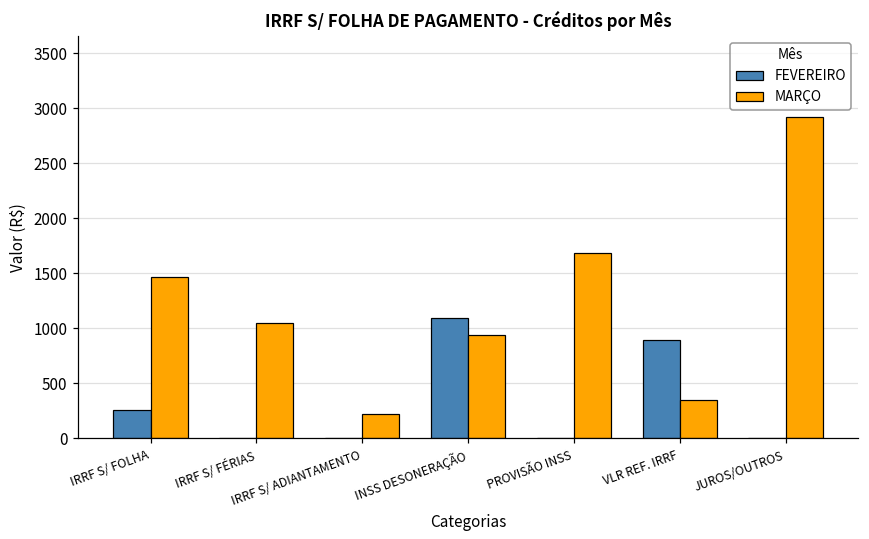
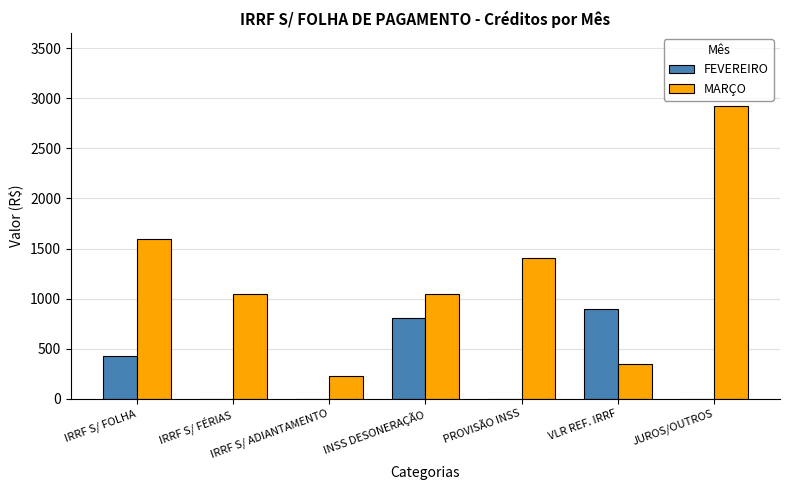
  {
    "FEVEREIRO": {
-     "IRRF S/ FOLHA": 260,
+     "IRRF S/ FOLHA": 430,
      "IRRF S/ FÉRIAS": 0,
      "IRRF S/ ADIANTAMENTO": 0,
-     "INSS DESONERAÇÃO": 1100,
+     "INSS DESONERAÇÃO": 810,
      "PROVISÃO INSS": 0,
      "VLR REF. IRRF": 890,
      "JUROS/OUTROS": 0
    },
    "MARÇO": {
-     "IRRF S/ FOLHA": 1460,
+     "IRRF S/ FOLHA": 1600,
      "IRRF S/ FÉRIAS": 1040,
      "IRRF S/ ADIANTAMENTO": 220,
-     "INSS DESONERAÇÃO": 940,
-     "PROVISÃO INSS": 1690,
+     "INSS DESONERAÇÃO": 1050,
+     "PROVISÃO INSS": 1400,
      "VLR REF. IRRF": 350,
      "JUROS/OUTROS": 2920
    }
  }
